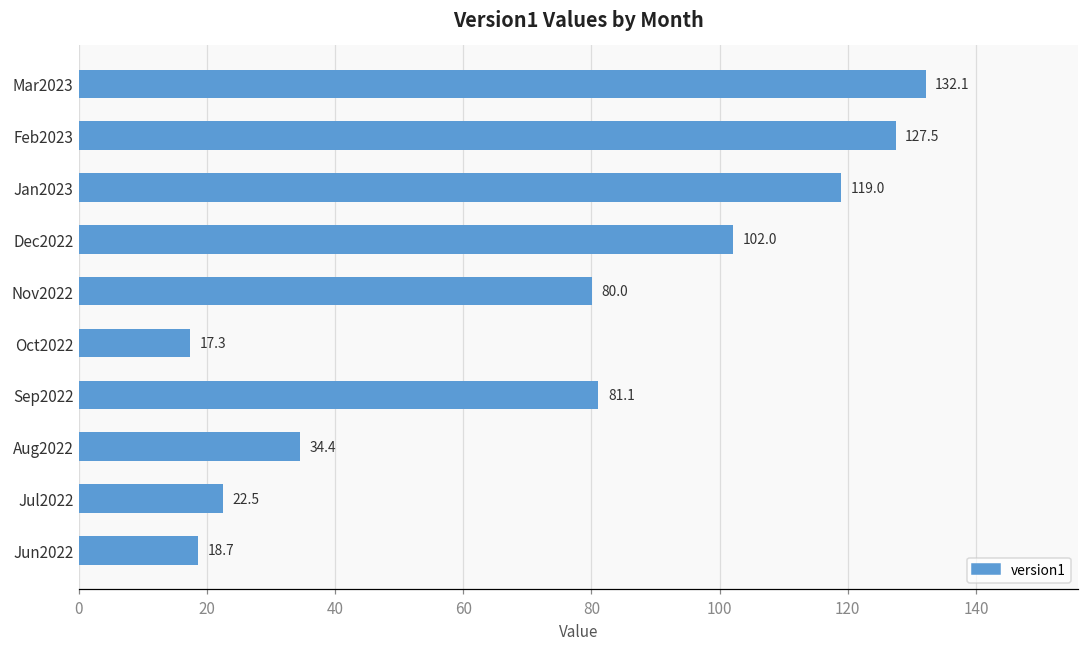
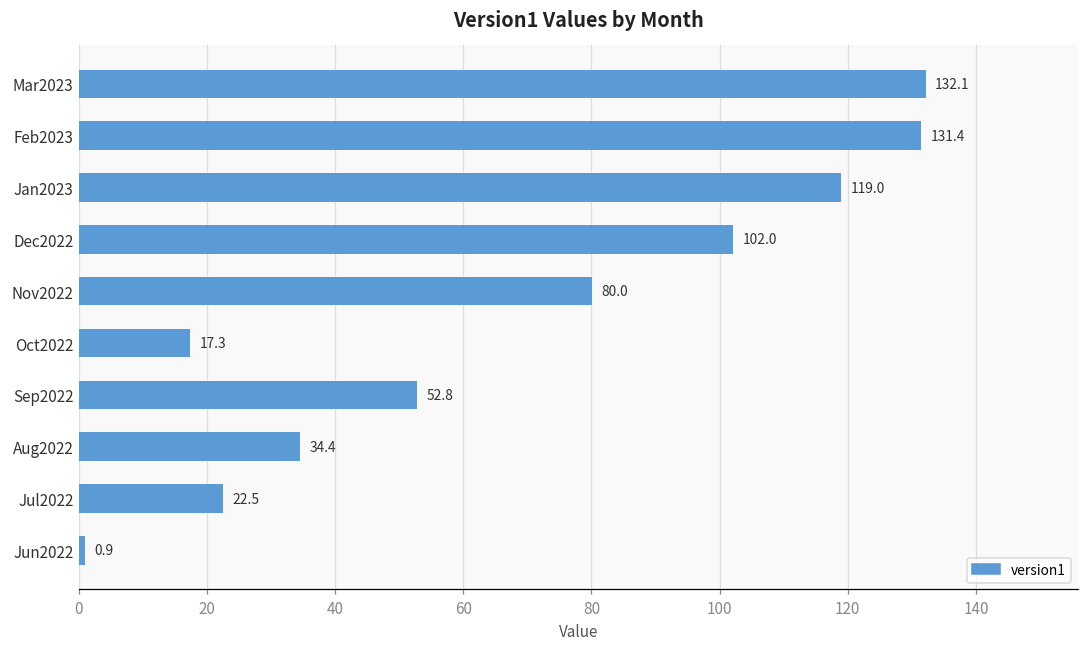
  {
    "Mar2023": 132.1,
-   "Feb2023": 127.5,
+   "Feb2023": 131.4,
    "Jan2023": 119.0,
    "Dec2022": 102.0,
    "Nov2022": 80.0,
    "Oct2022": 17.3,
-   "Sep2022": 81.1,
+   "Sep2022": 52.8,
    "Aug2022": 34.4,
    "Jul2022": 22.5,
-   "Jun2022": 18.7
+   "Jun2022": 0.9
  }
